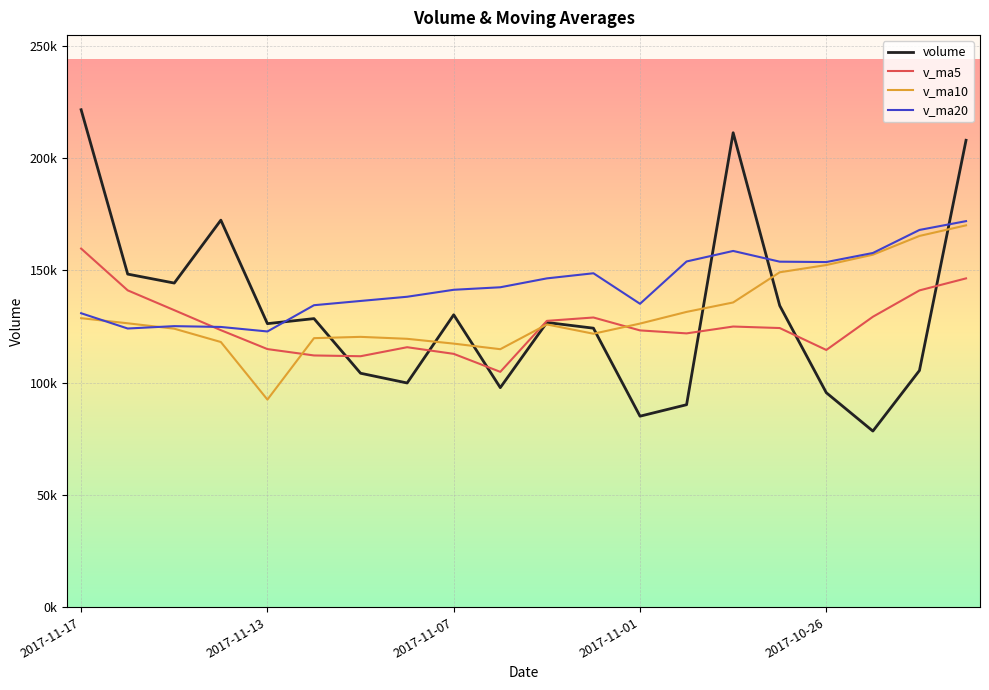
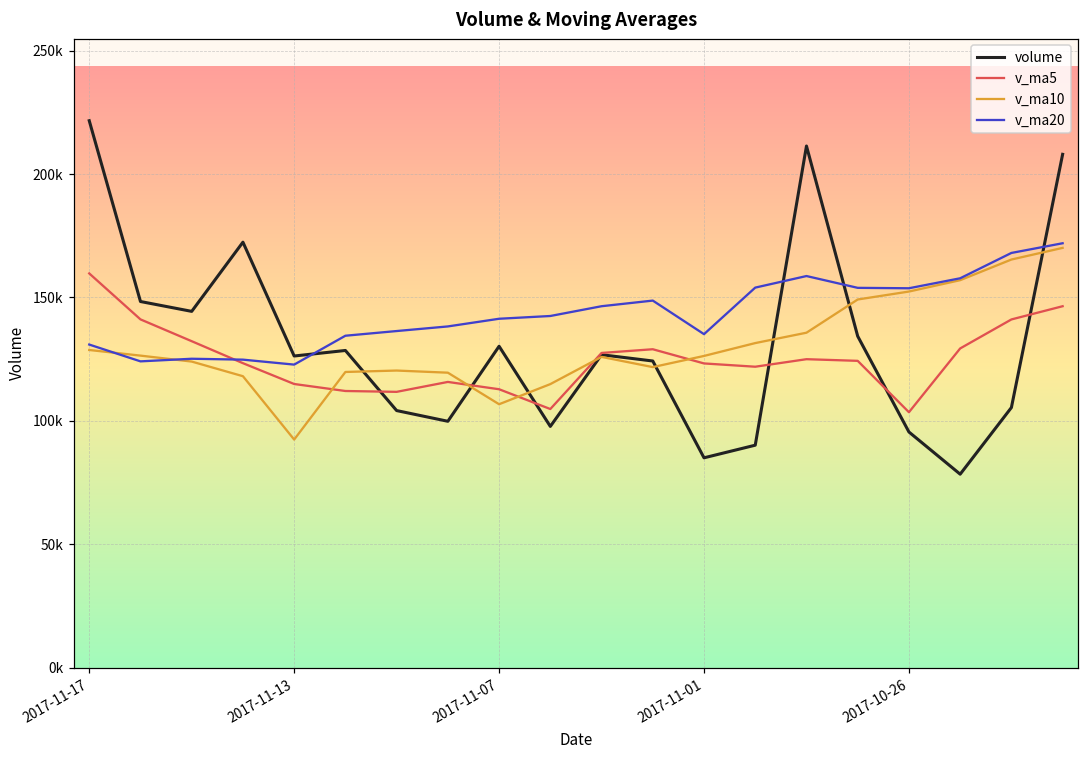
  {
    "volume": {
      "2017-11-17": 222000,
      "2017-11-13": 126000,
      "2017-11-07": 130000,
      "2017-11-01": 85000,
      "2017-10-26": 96000
    },
    "v_ma5": {
      "2017-11-17": 160000,
      "2017-11-13": 115000,
      "2017-11-07": 113000,
      "2017-11-01": 123000,
-     "2017-10-26": 115000
+     "2017-10-26": 104000
    },
    "v_ma10": {
      "2017-11-17": 129000,
      "2017-11-13": 92000,
-     "2017-11-07": 117000,
+     "2017-11-07": 107000,
      "2017-11-01": 126000,
      "2017-10-26": 152000
    },
    "v_ma20": {
      "2017-11-17": 131000,
      "2017-11-13": 123000,
      "2017-11-07": 141000,
      "2017-11-01": 135000,
      "2017-10-26": 154000
    }
  }
